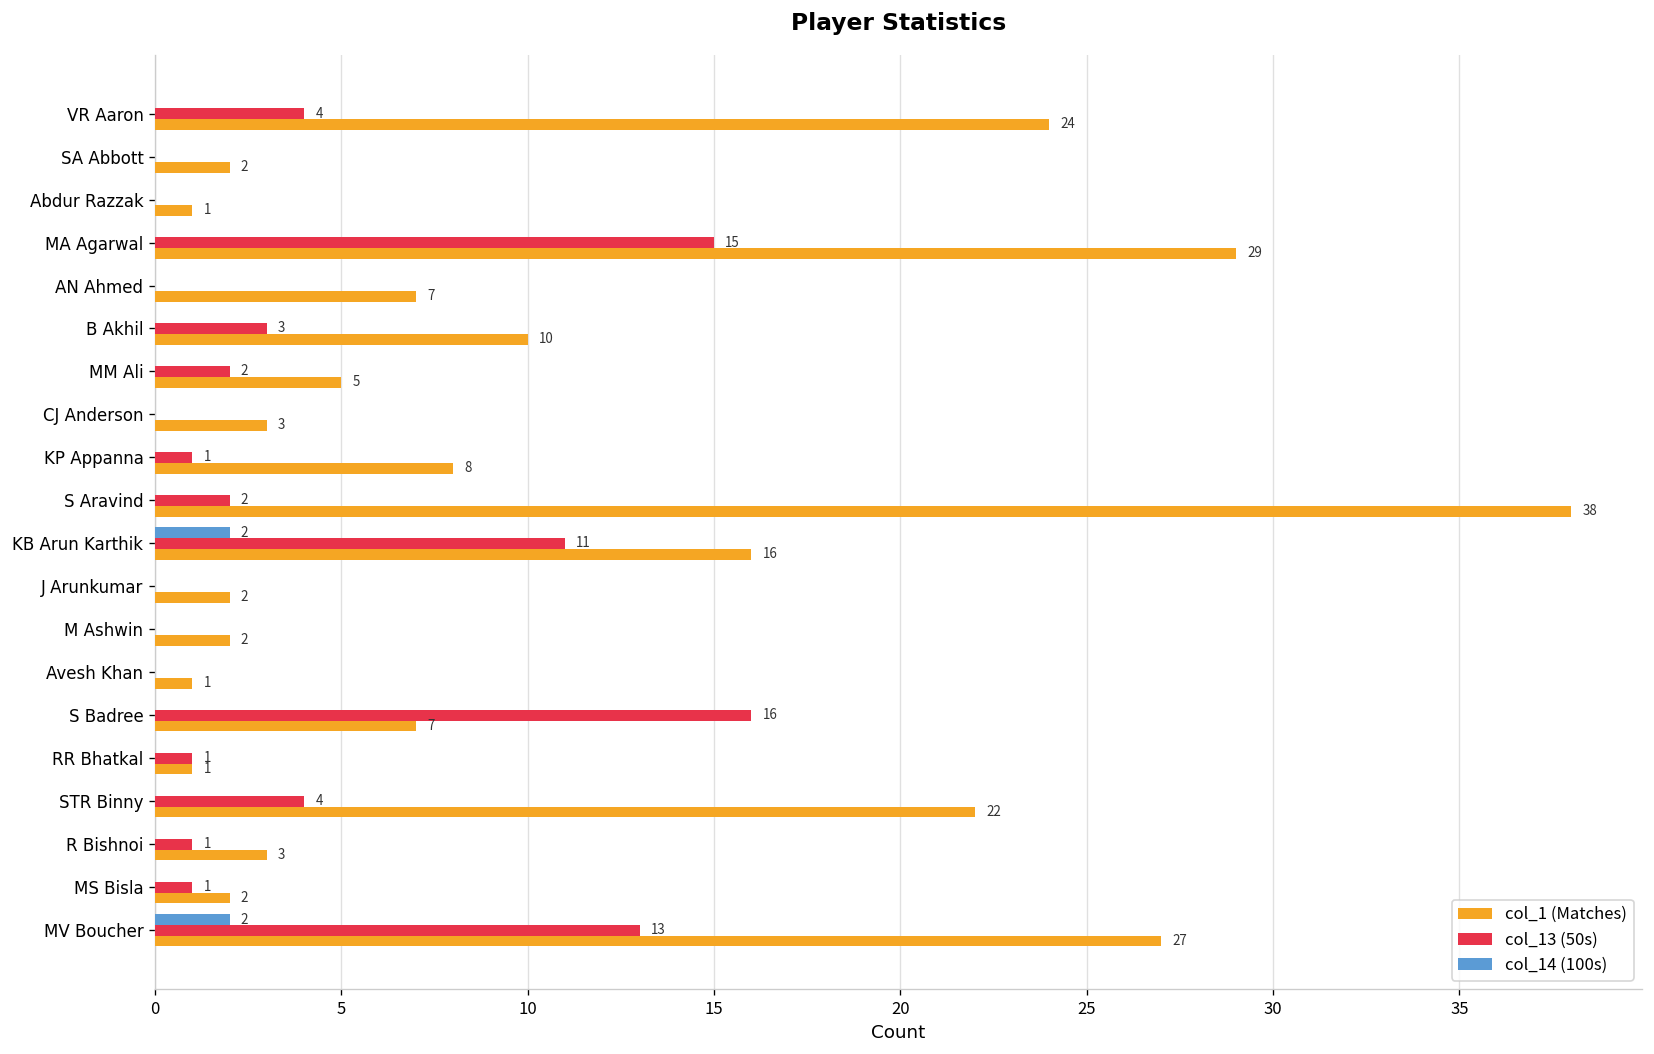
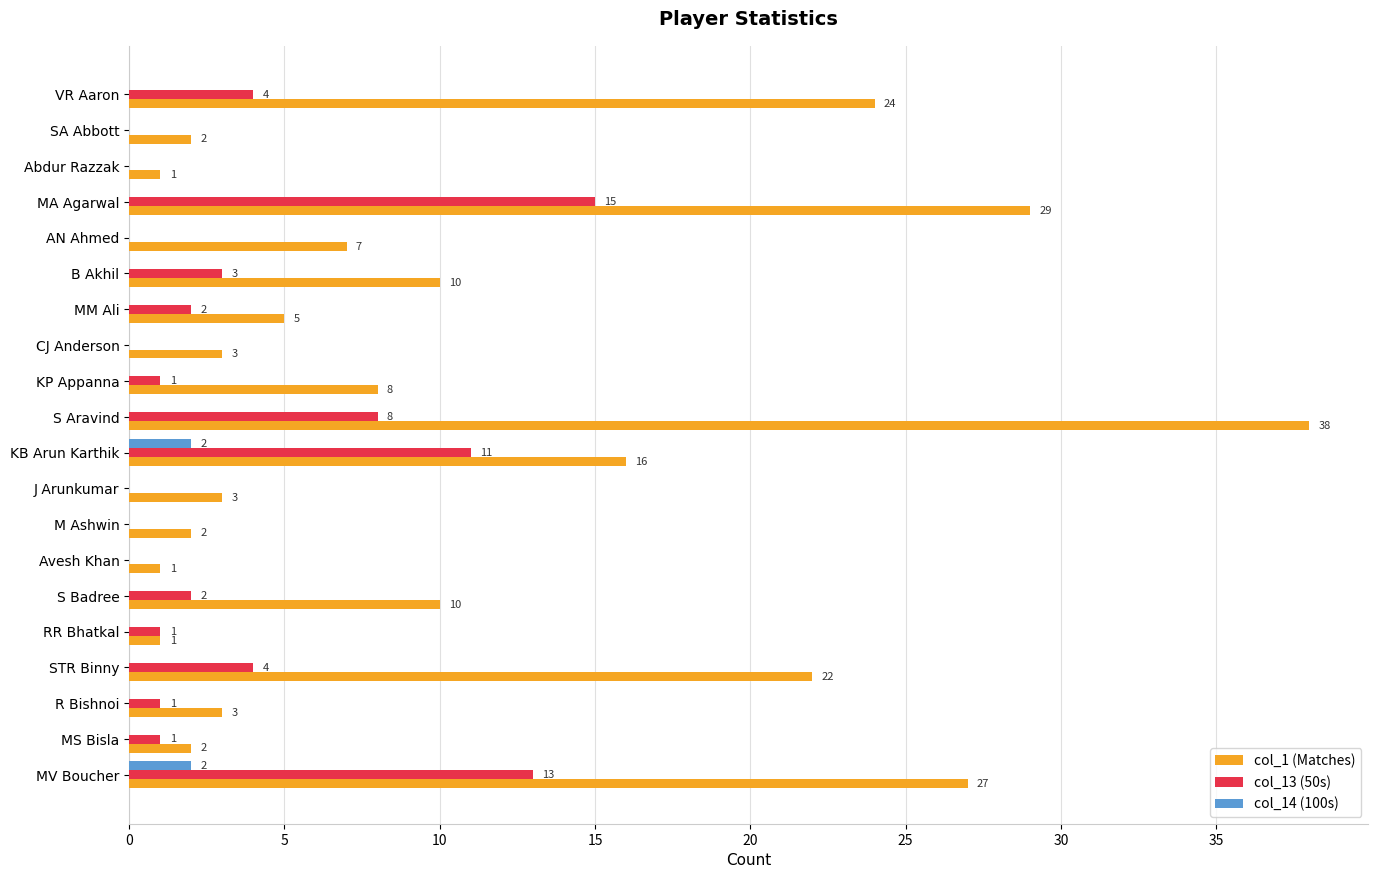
  {
    "col_1 (Matches)": {
      "VR Aaron": 24,
      "SA Abbott": 2,
      "Abdur Razzak": 1,
      "MA Agarwal": 29,
      "AN Ahmed": 7,
      "B Akhil": 10,
      "MM Ali": 5,
      "CJ Anderson": 3,
      "KP Appanna": 8,
      "S Aravind": 38,
      "KB Arun Karthik": 16,
-     "J Arunkumar": 2,
+     "J Arunkumar": 3,
      "M Ashwin": 2,
      "Avesh Khan": 1,
-     "S Badree": 7,
+     "S Badree": 10,
      "RR Bhatkal": 1,
      "STR Binny": 22,
      "R Bishnoi": 3,
      "MS Bisla": 2,
      "MV Boucher": 27
    },
    "col_13 (50s)": {
      "VR Aaron": 4,
      "MA Agarwal": 15,
      "B Akhil": 3,
      "MM Ali": 2,
      "KP Appanna": 1,
-     "S Aravind": 2,
+     "S Aravind": 8,
      "KB Arun Karthik": 11,
-     "S Badree": 16,
+     "S Badree": 2,
      "RR Bhatkal": 1,
      "STR Binny": 4,
      "R Bishnoi": 1,
      "MS Bisla": 1,
      "MV Boucher": 13
    },
    "col_14 (100s)": {
      "KB Arun Karthik": 2,
      "MV Boucher": 2
    }
  }
